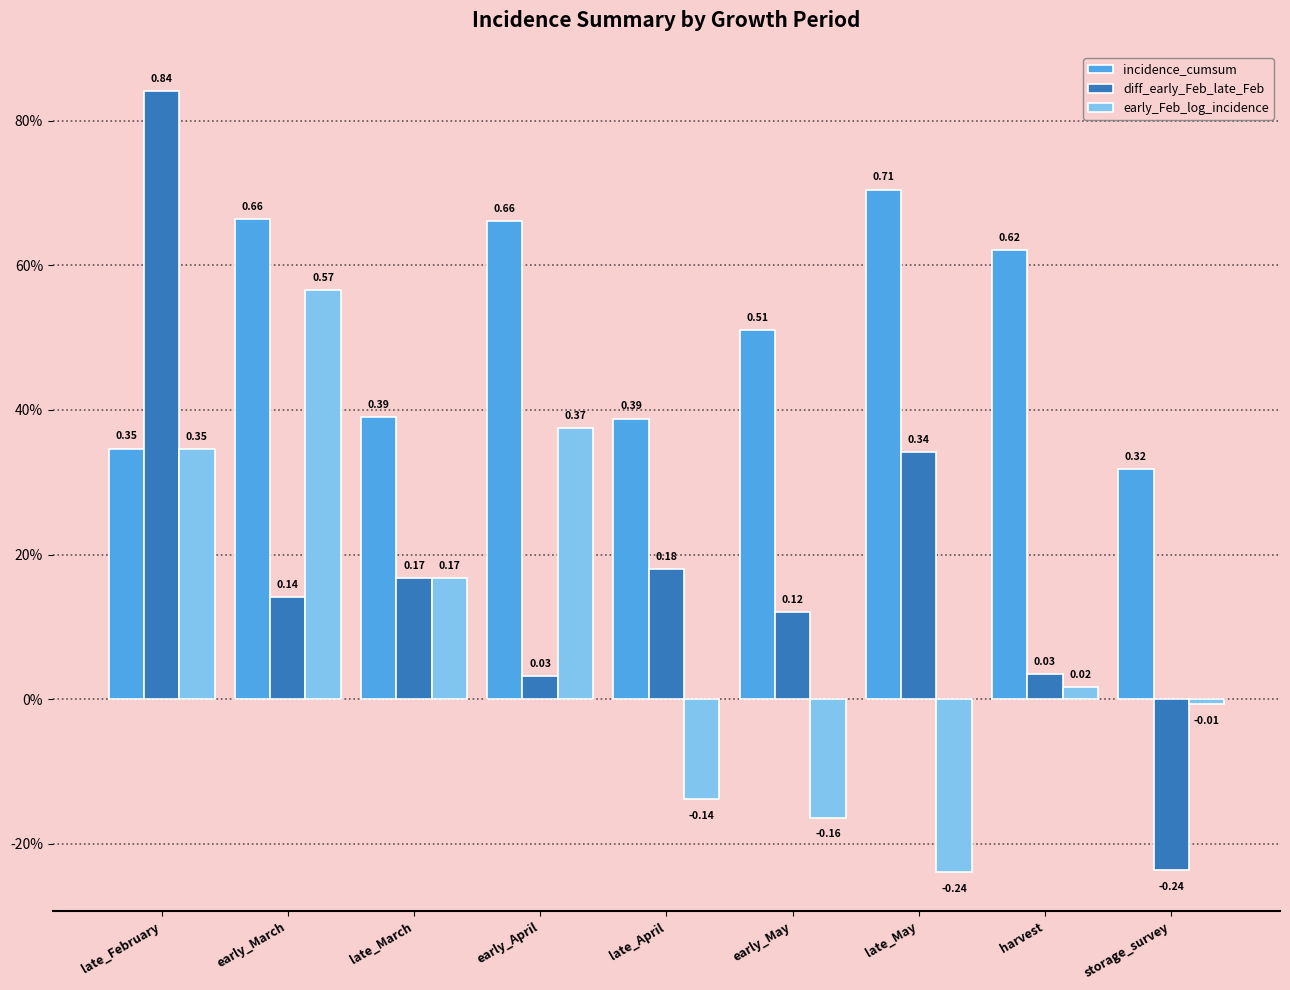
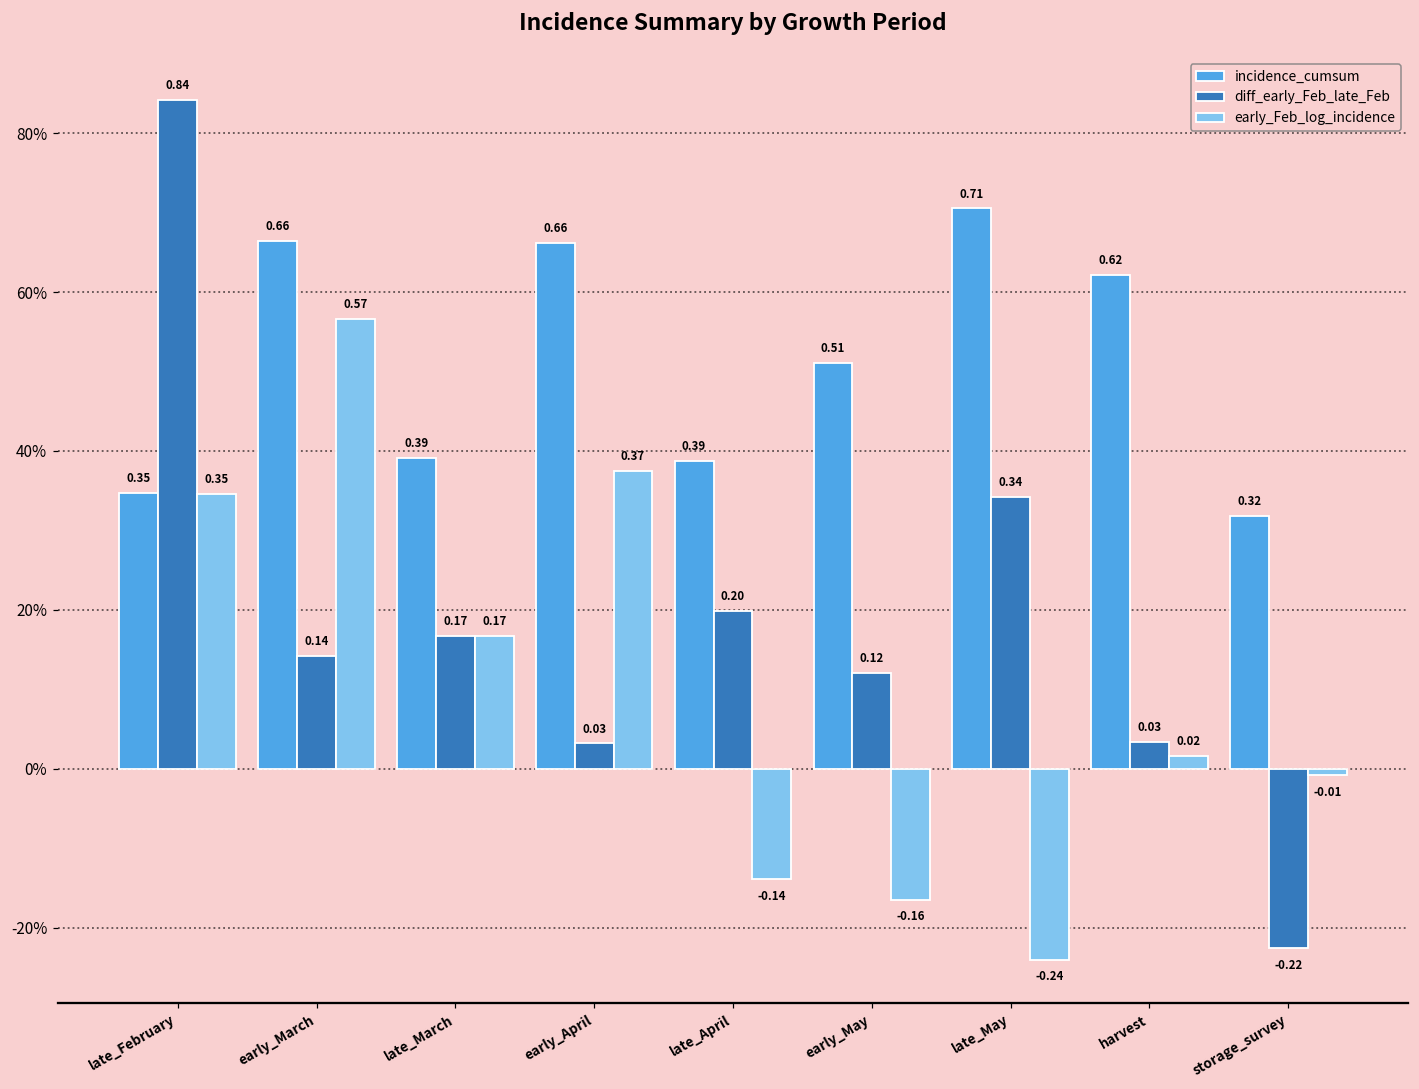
  {
    "incidence_cumsum": {
      "late_February": 0.35,
      "early_March": 0.66,
      "late_March": 0.39,
      "early_April": 0.66,
      "late_April": 0.39,
      "early_May": 0.51,
      "late_May": 0.71,
      "harvest": 0.62,
      "storage_survey": 0.32
    },
    "diff_early_Feb_late_Feb": {
      "late_February": 0.84,
      "early_March": 0.14,
      "late_March": 0.17,
      "early_April": 0.03,
-     "late_April": 0.18,
+     "late_April": 0.20,
      "early_May": 0.12,
      "late_May": 0.34,
      "harvest": 0.03,
-     "storage_survey": -0.24
+     "storage_survey": -0.22
    },
    "early_Feb_log_incidence": {
      "late_February": 0.35,
      "early_March": 0.57,
      "late_March": 0.17,
      "early_April": 0.37,
      "late_April": -0.14,
      "early_May": -0.16,
      "late_May": -0.24,
      "harvest": 0.02,
      "storage_survey": -0.01
    }
  }
